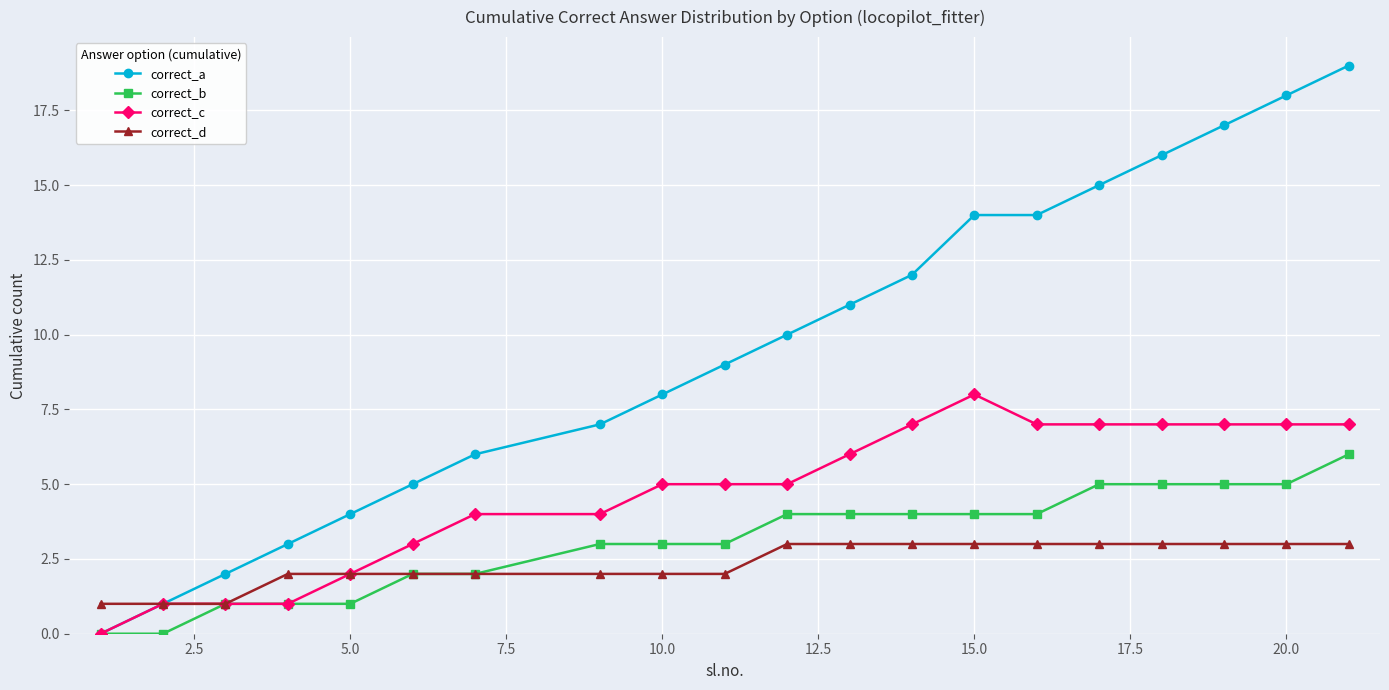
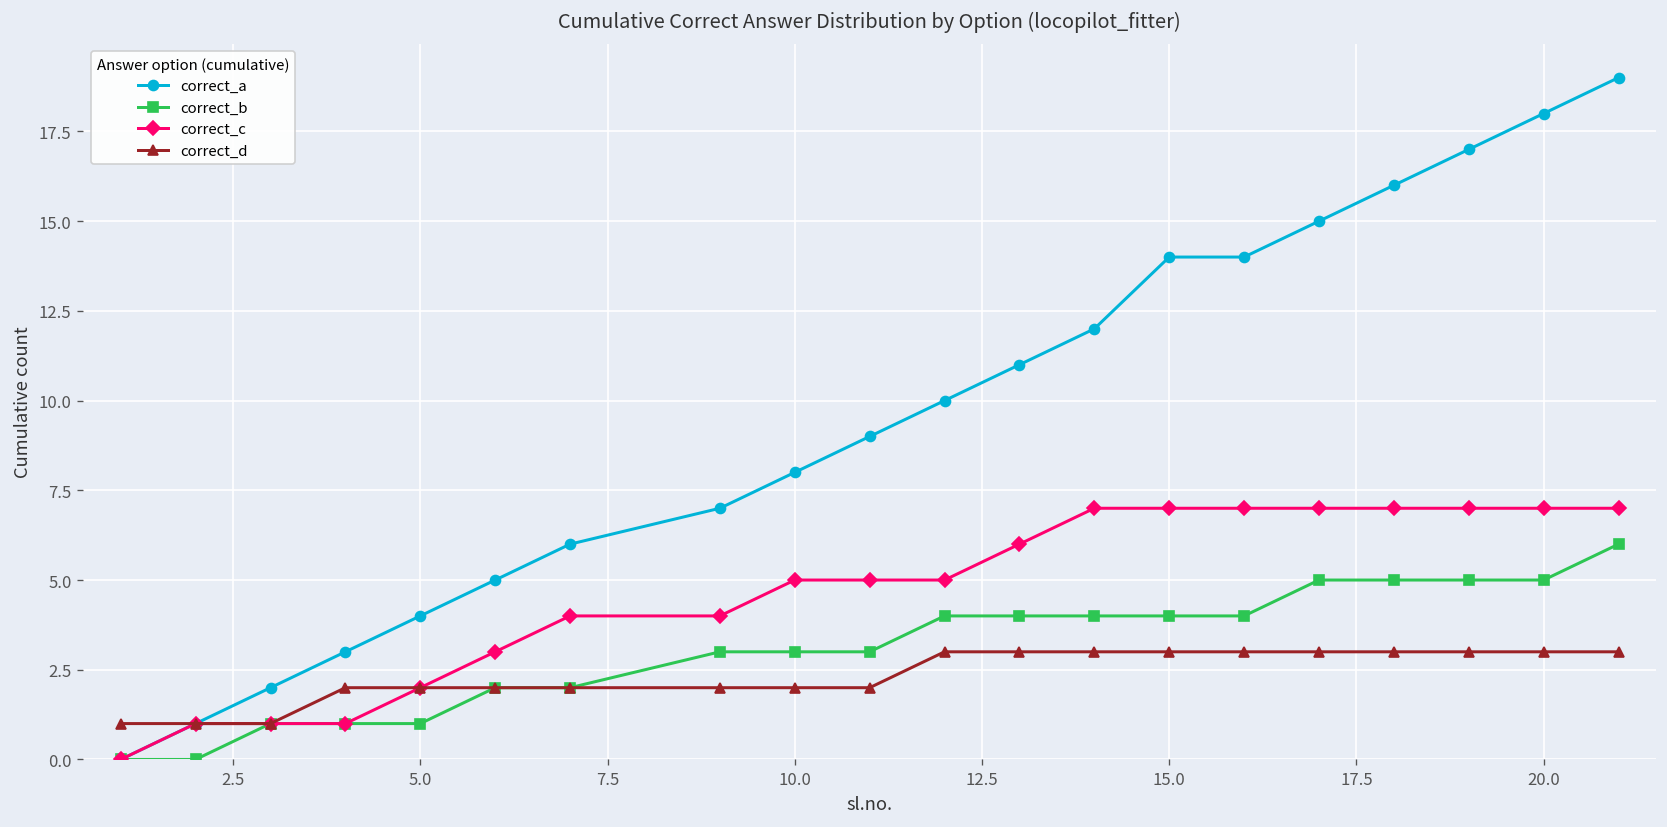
  {
    "correct_a": {
      "5.0": 4,
      "10.0": 8,
      "15.0": 14,
      "20.0": 18
    },
    "correct_b": {
      "5.0": 1,
      "10.0": 3,
      "15.0": 4,
      "20.0": 5
    },
    "correct_c": {
      "10.0": 5,
-     "15.0": 8,
+     "15.0": 7,
      "20.0": 7
    },
    "correct_d": {
      "10.0": 2,
      "15.0": 3,
      "20.0": 3
    }
  }
